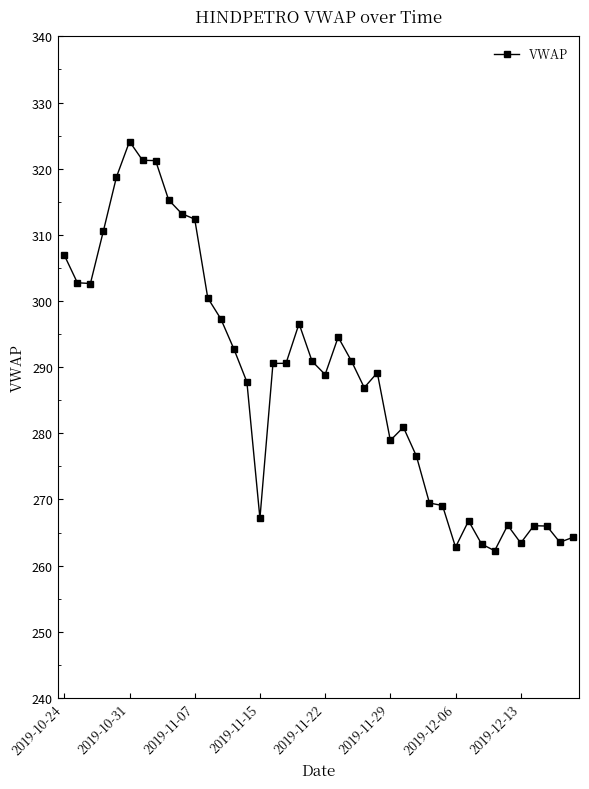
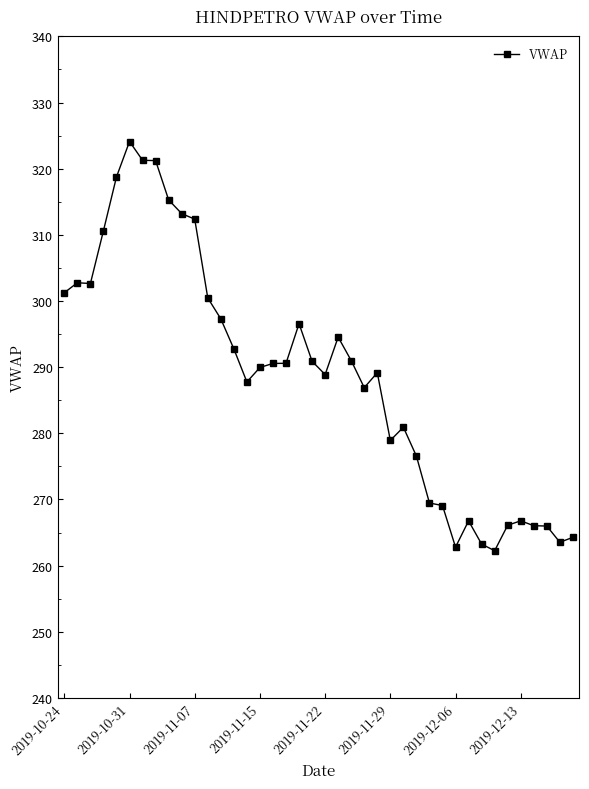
  {
-   "2019-10-24": 307,
+   "2019-10-24": 301,
    "2019-10-31": 324,
    "2019-11-07": 312,
-   "2019-11-15": 267,
+   "2019-11-15": 290,
    "2019-11-22": 289,
    "2019-11-29": 279,
    "2019-12-06": 263,
-   "2019-12-13": 263
+   "2019-12-13": 267
  }
